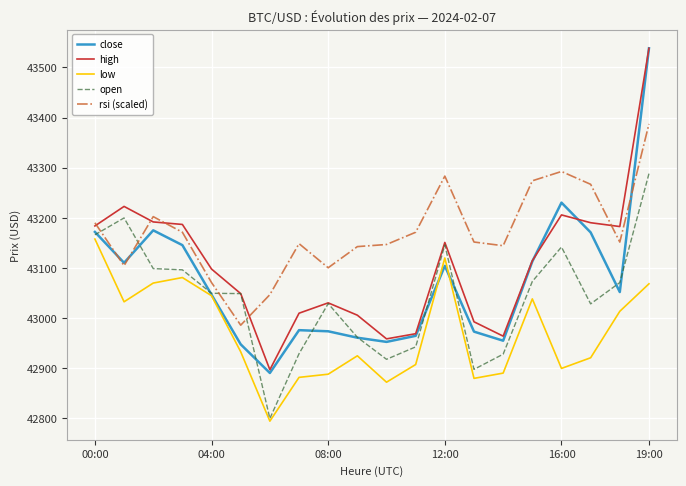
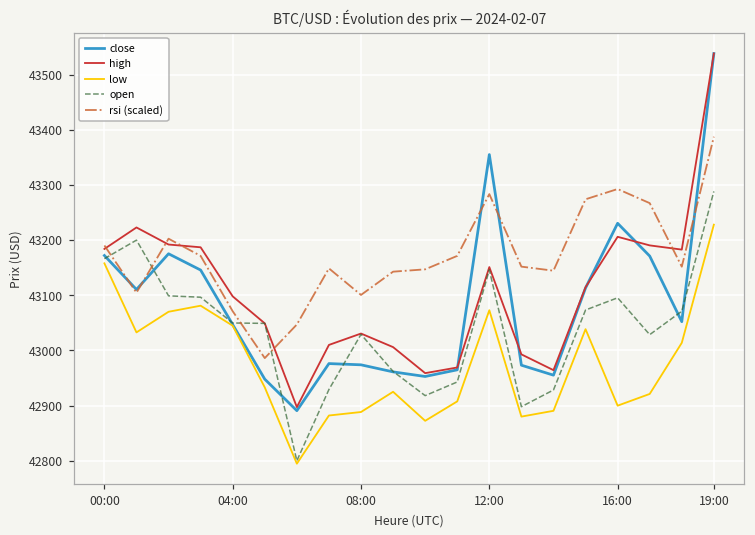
  {
    "close": {
      "00:00": 43170,
      "08:00": 42970,
-     "12:00": 43100,
+     "12:00": 43360,
      "16:00": 43230
    },
    "low": {
      "00:00": 43160,
      "08:00": 42890,
-     "12:00": 43120,
+     "12:00": 43070,
      "16:00": 42900,
-     "19:00": 43070
+     "19:00": 43230
    },
    "open": {
      "00:00": 43170,
      "12:00": 43150,
-     "16:00": 43140,
+     "16:00": 43100,
      "19:00": 43290
    }
  }
